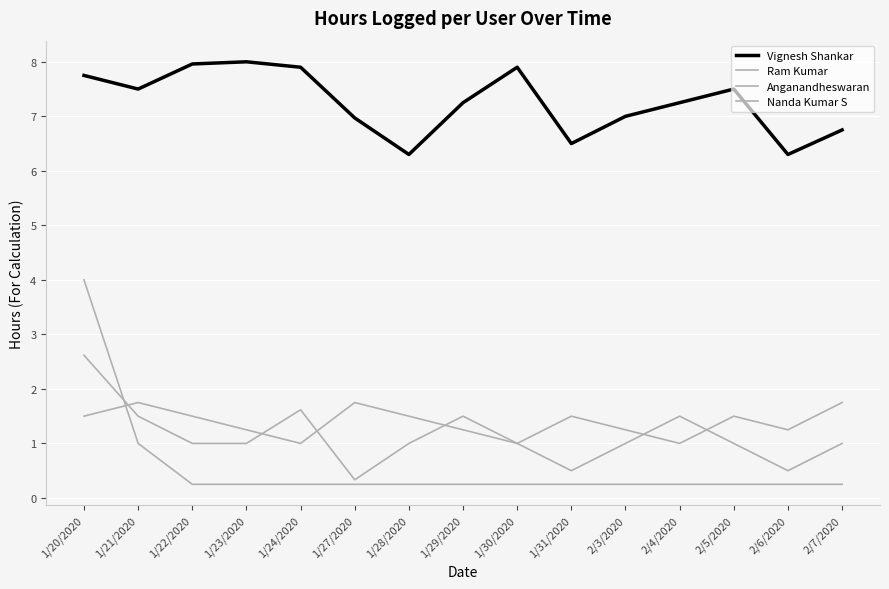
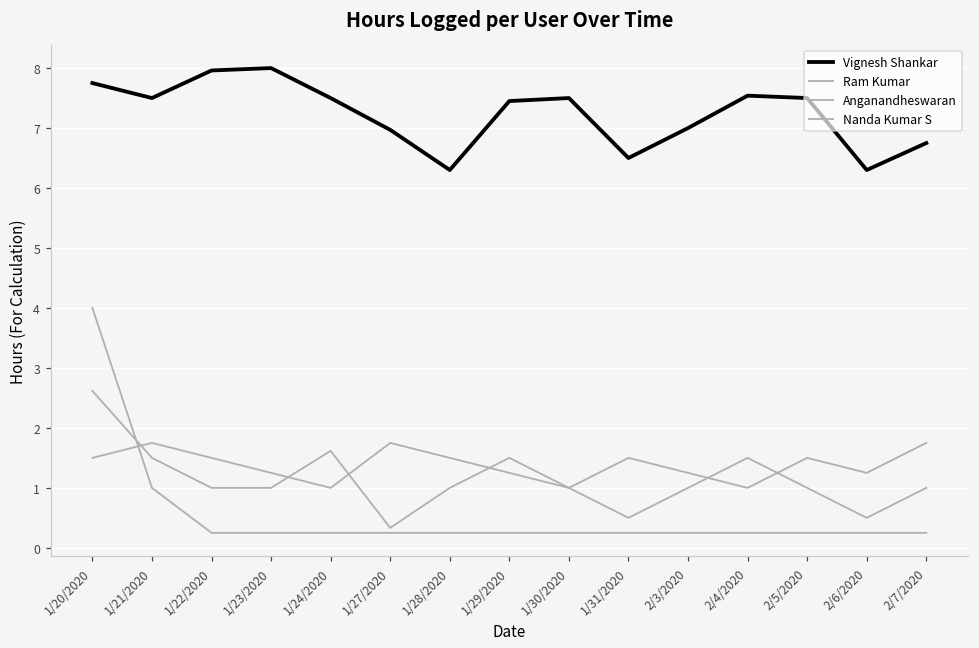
  {
    "Vignesh Shankar": {
      "1/20/2020": 7.8,
      "1/21/2020": 7.5,
      "1/22/2020": 8.0,
      "1/23/2020": 8.0,
-     "1/24/2020": 7.9,
+     "1/24/2020": 7.5,
      "1/27/2020": 7.0,
      "1/28/2020": 6.3,
-     "1/29/2020": 7.3,
-     "1/30/2020": 7.9,
+     "1/29/2020": 7.5,
+     "1/30/2020": 7.5,
      "1/31/2020": 6.5,
      "2/3/2020": 7.0,
-     "2/4/2020": 7.3,
+     "2/4/2020": 7.5,
      "2/6/2020": 6.3,
      "2/7/2020": 6.8
    }
  }
